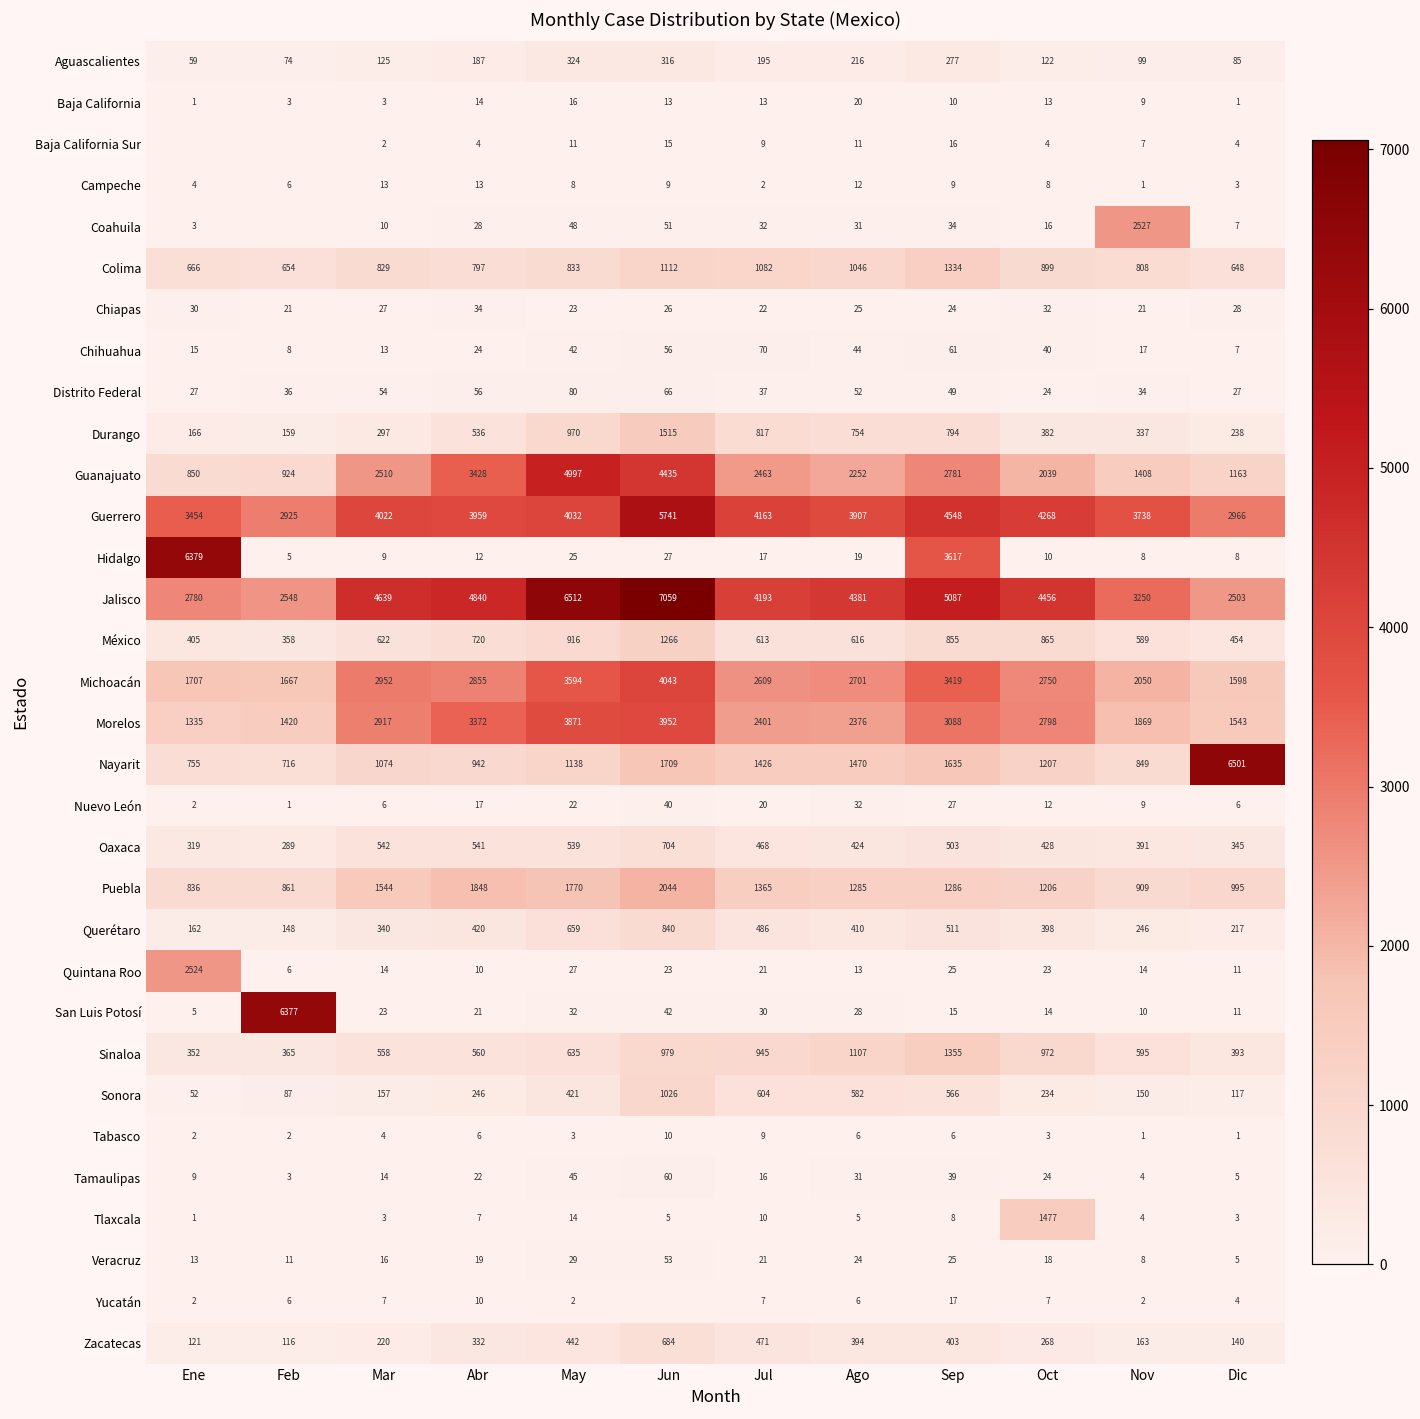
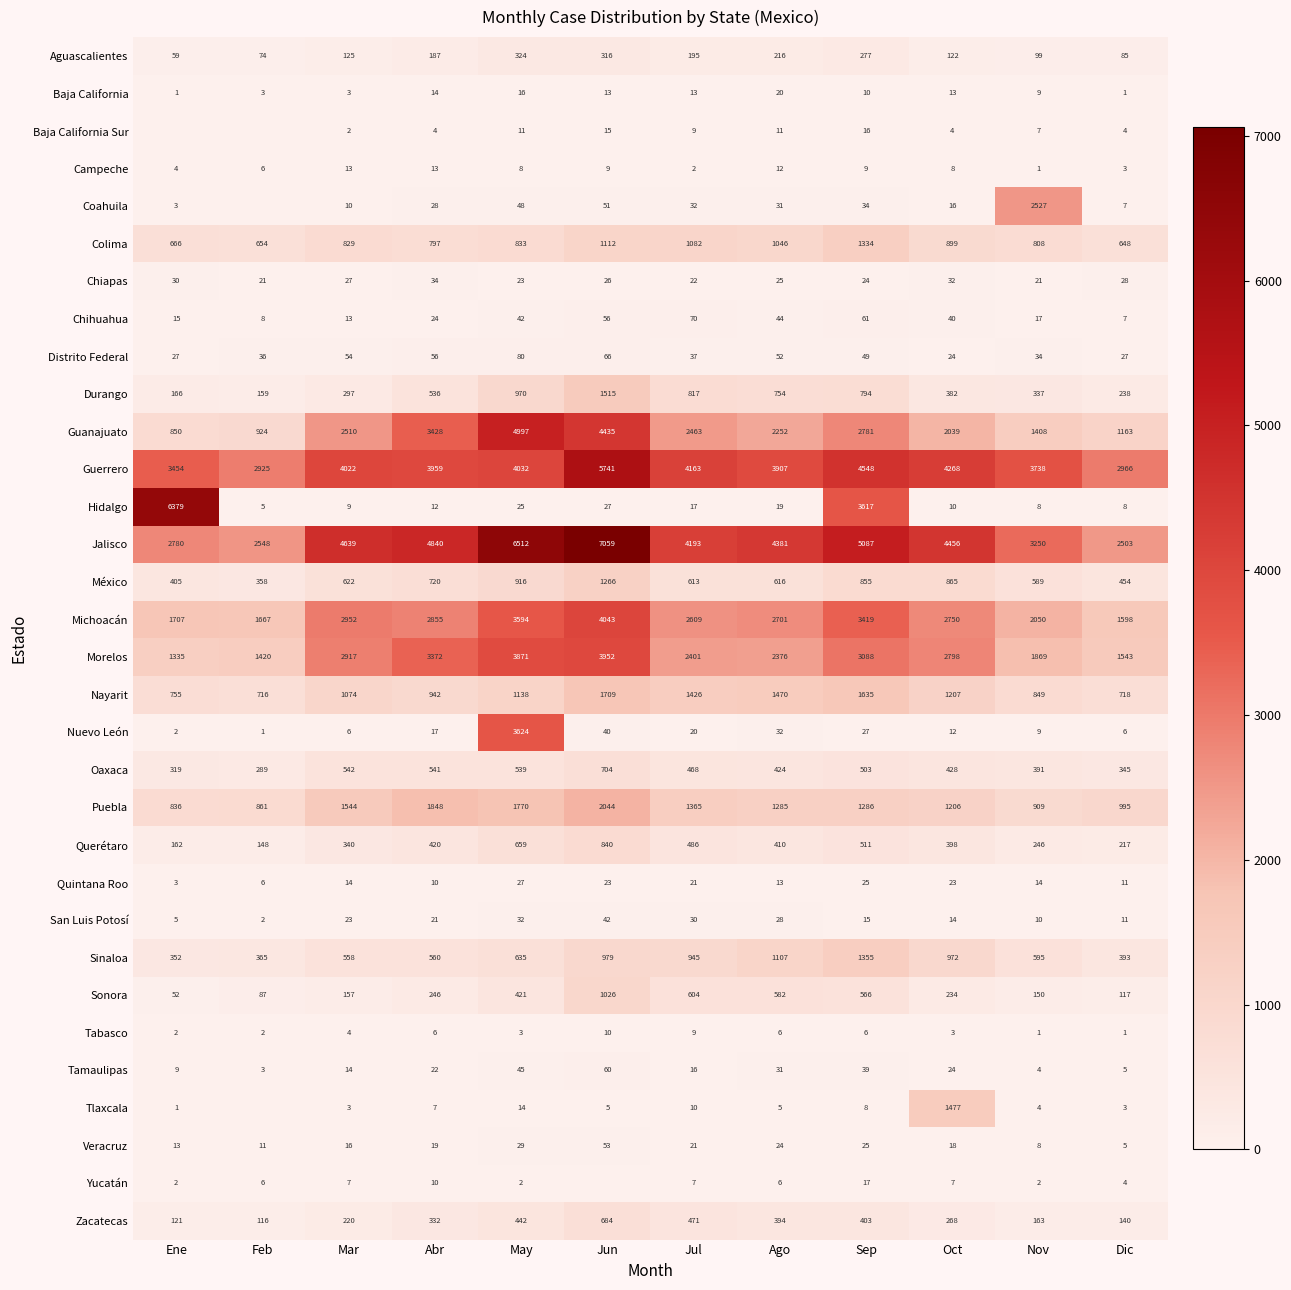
  {
    "Nayarit": {
      "Ene": 755,
      "Feb": 716,
      "Mar": 1074,
      "Abr": 942,
      "May": 1138,
      "Jun": 1709,
      "Jul": 1426,
      "Ago": 1470,
      "Sep": 1635,
      "Oct": 1207,
      "Nov": 849,
-     "Dic": 6501
+     "Dic": 718
    },
    "Nuevo León": {
      "Ene": 2,
      "Feb": 1,
      "Mar": 6,
      "Abr": 17,
-     "May": 22,
+     "May": 3624,
      "Jun": 40,
      "Jul": 20,
      "Ago": 32,
      "Sep": 27,
      "Oct": 12,
      "Nov": 9,
      "Dic": 6
    },
    "Quintana Roo": {
-     "Ene": 2524,
+     "Ene": 3,
      "Feb": 6,
      "Mar": 14,
      "Abr": 10,
      "May": 27,
      "Jun": 23,
      "Jul": 21,
      "Ago": 13,
      "Sep": 25,
      "Oct": 23,
      "Nov": 14,
      "Dic": 11
    },
    "San Luis Potosí": {
      "Ene": 5,
-     "Feb": 6377,
+     "Feb": 2,
      "Mar": 23,
      "Abr": 21,
      "May": 32,
      "Jun": 42,
      "Jul": 30,
      "Ago": 28,
      "Sep": 15,
      "Oct": 14,
      "Nov": 10,
      "Dic": 11
    }
  }
